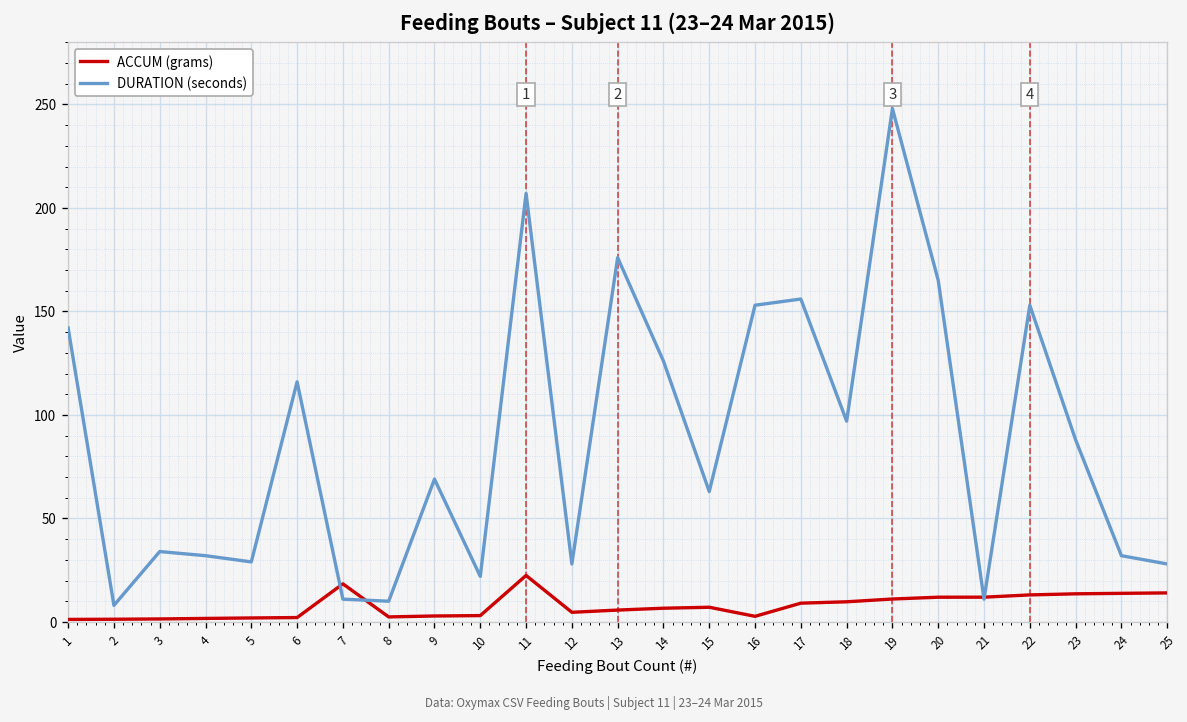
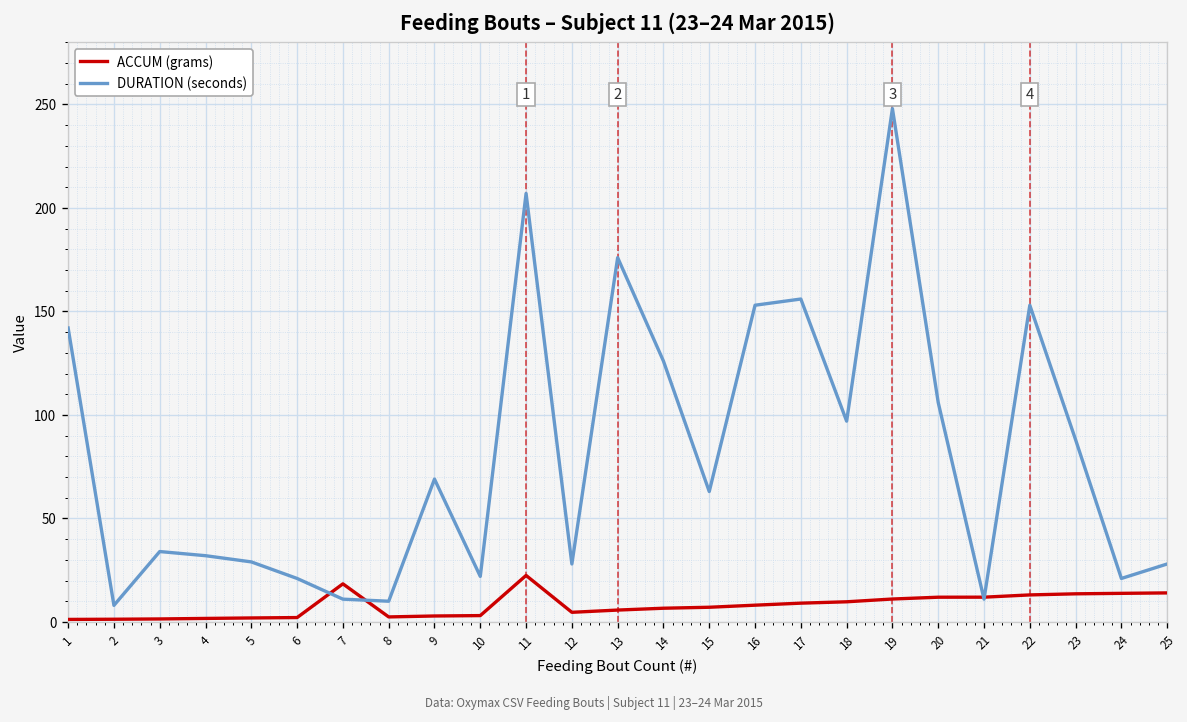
  {
    "ACCUM (grams)": {
      "1": 1,
      "2": 1,
      "3": 1,
      "4": 2,
      "5": 2,
      "6": 2,
      "7": 18,
      "8": 2,
      "9": 3,
      "10": 3,
      "11": 22,
      "12": 5,
      "13": 6,
      "14": 7,
      "15": 7,
-     "16": 3,
+     "16": 8,
      "17": 9,
      "18": 10,
      "19": 11,
      "20": 12,
      "22": 13,
      "23": 14,
      "24": 14,
      "25": 14
    },
    "DURATION (seconds)": {
      "1": 142,
      "2": 8,
      "3": 34,
      "4": 32,
      "5": 29,
-     "6": 116,
+     "6": 21,
      "7": 11,
      "8": 10,
      "9": 69,
      "10": 22,
      "11": 207,
      "12": 28,
      "13": 176,
      "14": 126,
      "15": 63,
      "16": 153,
      "17": 156,
      "18": 97,
-     "20": 165,
+     "20": 106,
      "22": 153,
      "23": 88,
-     "24": 32,
+     "24": 21,
      "25": 28
    }
  }
